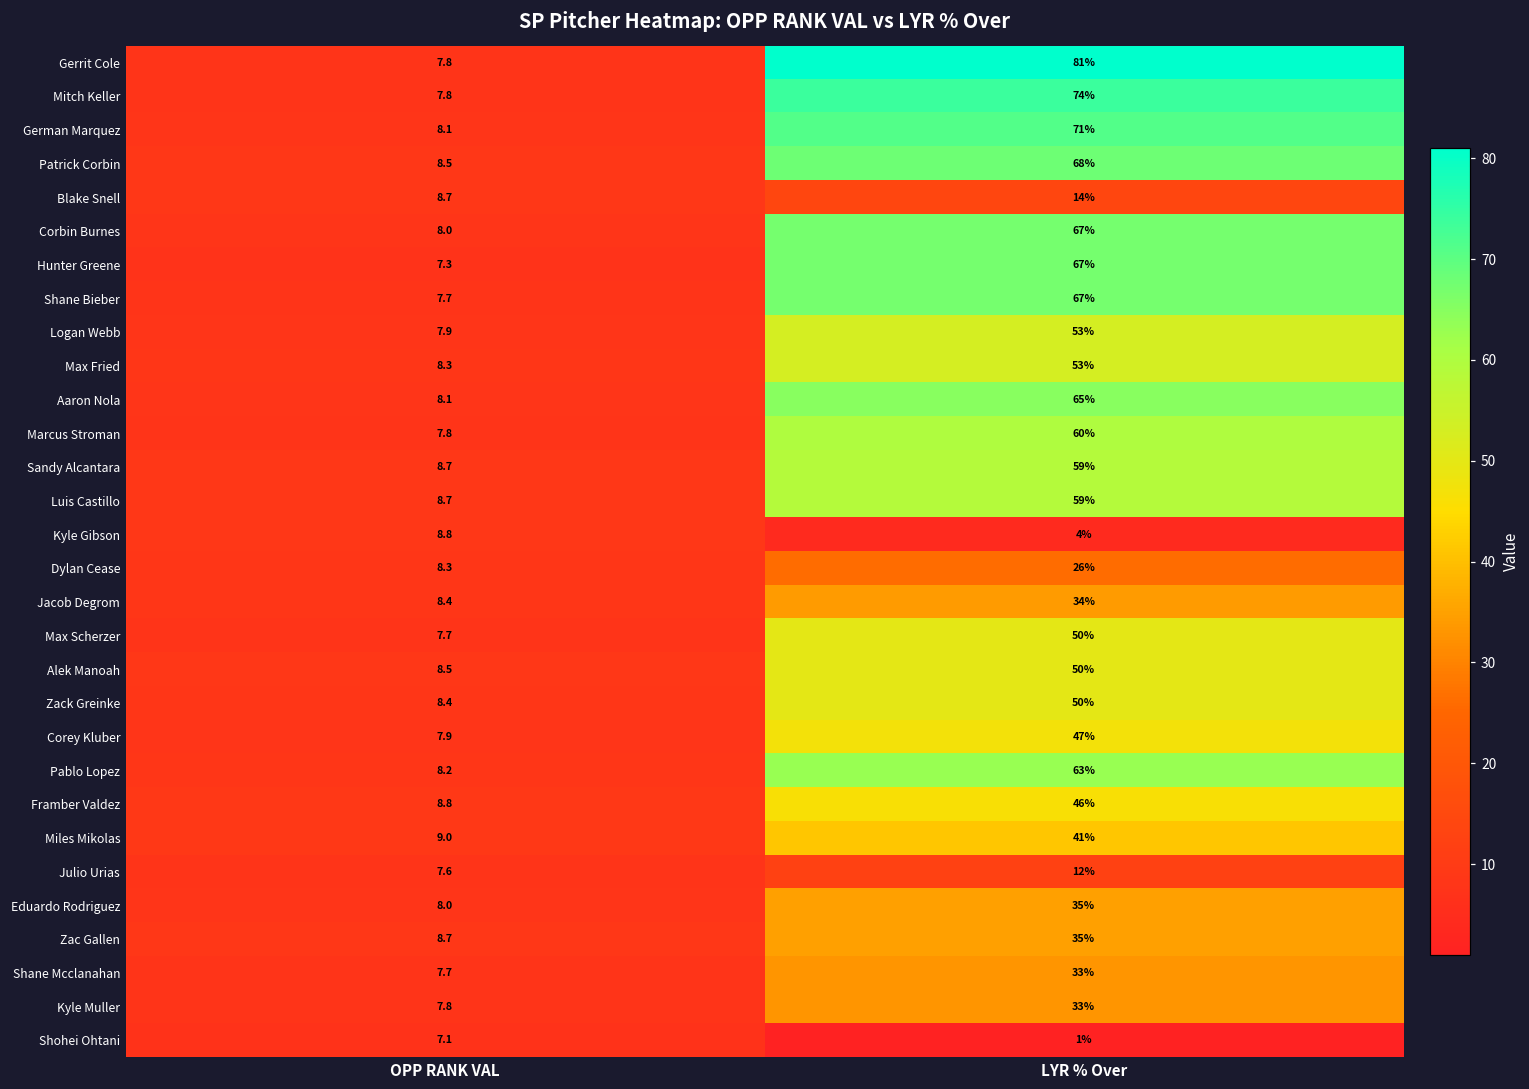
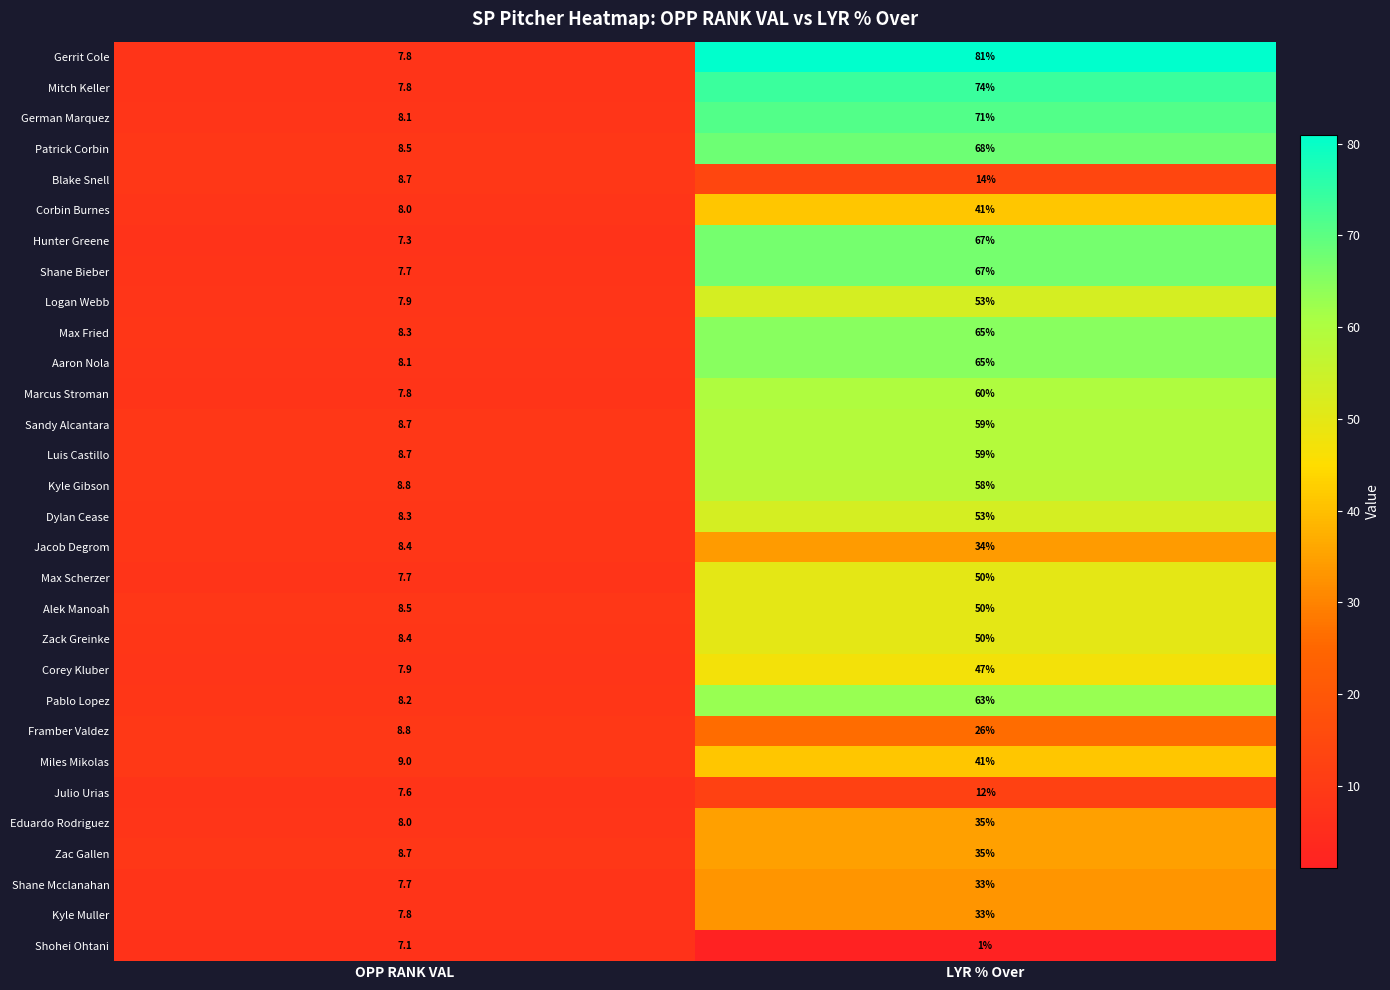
  {
    "Gerrit Cole": {
      "OPP RANK VAL": "7.8",
      "LYR % Over": "81%"
    },
    "Mitch Keller": {
      "OPP RANK VAL": "7.8",
      "LYR % Over": "74%"
    },
    "German Marquez": {
      "OPP RANK VAL": "8.1",
      "LYR % Over": "71%"
    },
    "Patrick Corbin": {
      "OPP RANK VAL": "8.5",
      "LYR % Over": "68%"
    },
    "Blake Snell": {
      "OPP RANK VAL": "8.7",
      "LYR % Over": "14%"
    },
    "Corbin Burnes": {
      "OPP RANK VAL": "8.0",
-     "LYR % Over": "67%"
+     "LYR % Over": "41%"
    },
    "Hunter Greene": {
      "OPP RANK VAL": "7.3",
      "LYR % Over": "67%"
    },
    "Shane Bieber": {
      "OPP RANK VAL": "7.7",
      "LYR % Over": "67%"
    },
    "Logan Webb": {
      "OPP RANK VAL": "7.9",
      "LYR % Over": "53%"
    },
    "Max Fried": {
      "OPP RANK VAL": "8.3",
-     "LYR % Over": "53%"
+     "LYR % Over": "65%"
    },
    "Aaron Nola": {
      "OPP RANK VAL": "8.1",
      "LYR % Over": "65%"
    },
    "Marcus Stroman": {
      "OPP RANK VAL": "7.8",
      "LYR % Over": "60%"
    },
    "Sandy Alcantara": {
      "OPP RANK VAL": "8.7",
      "LYR % Over": "59%"
    },
    "Luis Castillo": {
      "OPP RANK VAL": "8.7",
      "LYR % Over": "59%"
    },
    "Kyle Gibson": {
      "OPP RANK VAL": "8.8",
-     "LYR % Over": "4%"
+     "LYR % Over": "58%"
    },
    "Dylan Cease": {
      "OPP RANK VAL": "8.3",
-     "LYR % Over": "26%"
+     "LYR % Over": "53%"
    },
    "Jacob Degrom": {
      "OPP RANK VAL": "8.4",
      "LYR % Over": "34%"
    },
    "Max Scherzer": {
      "OPP RANK VAL": "7.7",
      "LYR % Over": "50%"
    },
    "Alek Manoah": {
      "OPP RANK VAL": "8.5",
      "LYR % Over": "50%"
    },
    "Zack Greinke": {
      "OPP RANK VAL": "8.4",
      "LYR % Over": "50%"
    },
    "Corey Kluber": {
      "OPP RANK VAL": "7.9",
      "LYR % Over": "47%"
    },
    "Pablo Lopez": {
      "OPP RANK VAL": "8.2",
      "LYR % Over": "63%"
    },
    "Framber Valdez": {
      "OPP RANK VAL": "8.8",
-     "LYR % Over": "46%"
+     "LYR % Over": "26%"
    },
    "Miles Mikolas": {
      "OPP RANK VAL": "9.0",
      "LYR % Over": "41%"
    },
    "Julio Urias": {
      "OPP RANK VAL": "7.6",
      "LYR % Over": "12%"
    },
    "Eduardo Rodriguez": {
      "OPP RANK VAL": "8.0",
      "LYR % Over": "35%"
    },
    "Zac Gallen": {
      "OPP RANK VAL": "8.7",
      "LYR % Over": "35%"
    },
    "Shane Mcclanahan": {
      "OPP RANK VAL": "7.7",
      "LYR % Over": "33%"
    },
    "Kyle Muller": {
      "OPP RANK VAL": "7.8",
      "LYR % Over": "33%"
    },
    "Shohei Ohtani": {
      "OPP RANK VAL": "7.1",
      "LYR % Over": "1%"
    }
  }
